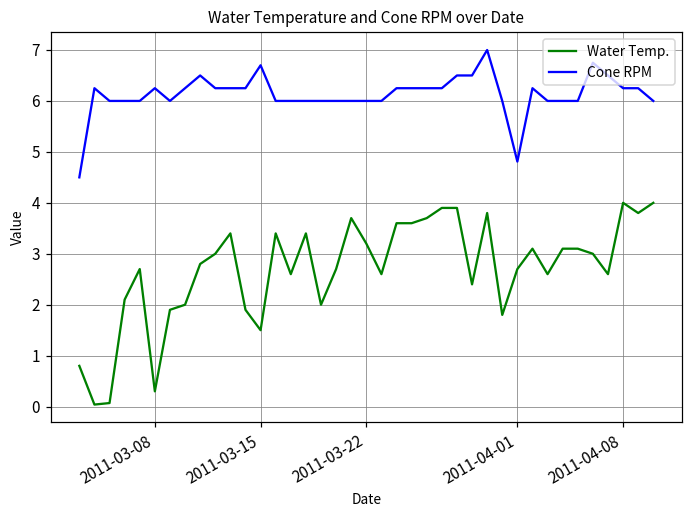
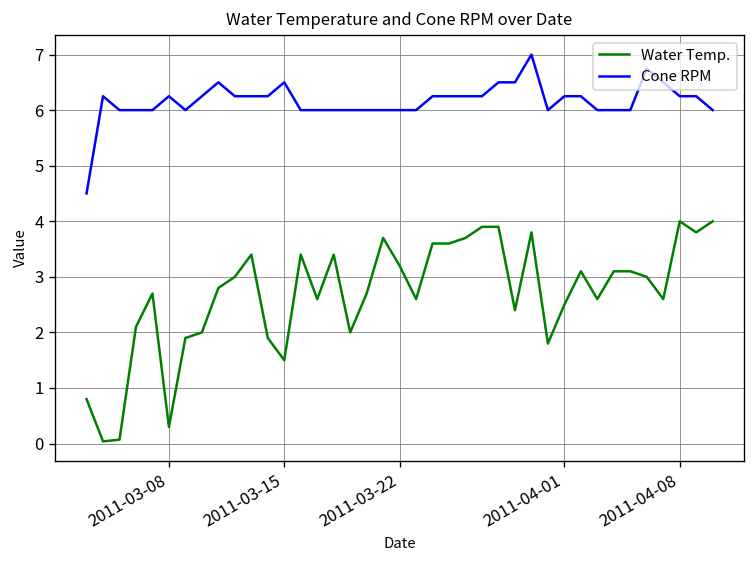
  {
    "Water Temp.": {
      "2011-03-08": 0.3,
      "2011-03-15": 1.5,
      "2011-03-22": 3.2,
-     "2011-04-01": 2.7,
+     "2011-04-01": 2.5,
      "2011-04-08": 4.0
    },
    "Cone RPM": {
      "2011-03-08": 6.3,
-     "2011-03-15": 6.7,
+     "2011-03-15": 6.5,
      "2011-03-22": 6.0,
-     "2011-04-01": 4.8,
+     "2011-04-01": 6.3,
      "2011-04-08": 6.3
    }
  }
